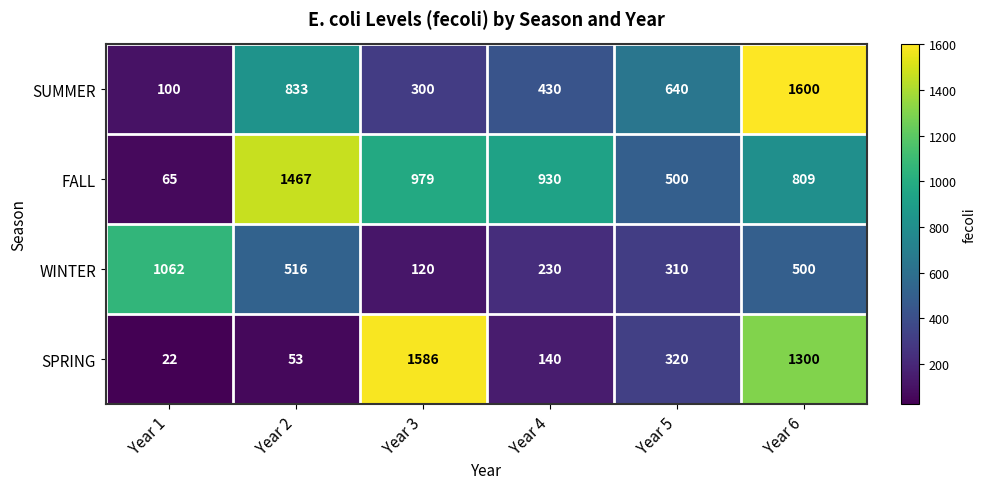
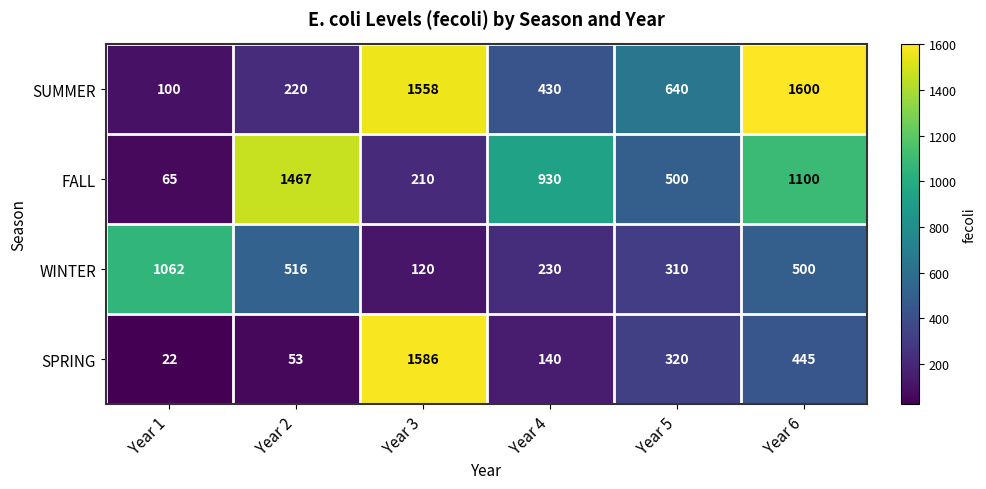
  {
    "SUMMER": {
      "Year 1": 100,
-     "Year 2": 833,
-     "Year 3": 300,
+     "Year 2": 220,
+     "Year 3": 1558,
      "Year 4": 430,
      "Year 5": 640,
      "Year 6": 1600
    },
    "FALL": {
      "Year 1": 65,
      "Year 2": 1467,
-     "Year 3": 979,
+     "Year 3": 210,
      "Year 4": 930,
      "Year 5": 500,
-     "Year 6": 809
+     "Year 6": 1100
    },
    "WINTER": {
      "Year 1": 1062,
      "Year 2": 516,
      "Year 3": 120,
      "Year 4": 230,
      "Year 5": 310,
      "Year 6": 500
    },
    "SPRING": {
      "Year 1": 22,
      "Year 2": 53,
      "Year 3": 1586,
      "Year 4": 140,
      "Year 5": 320,
-     "Year 6": 1300
+     "Year 6": 445
    }
  }
